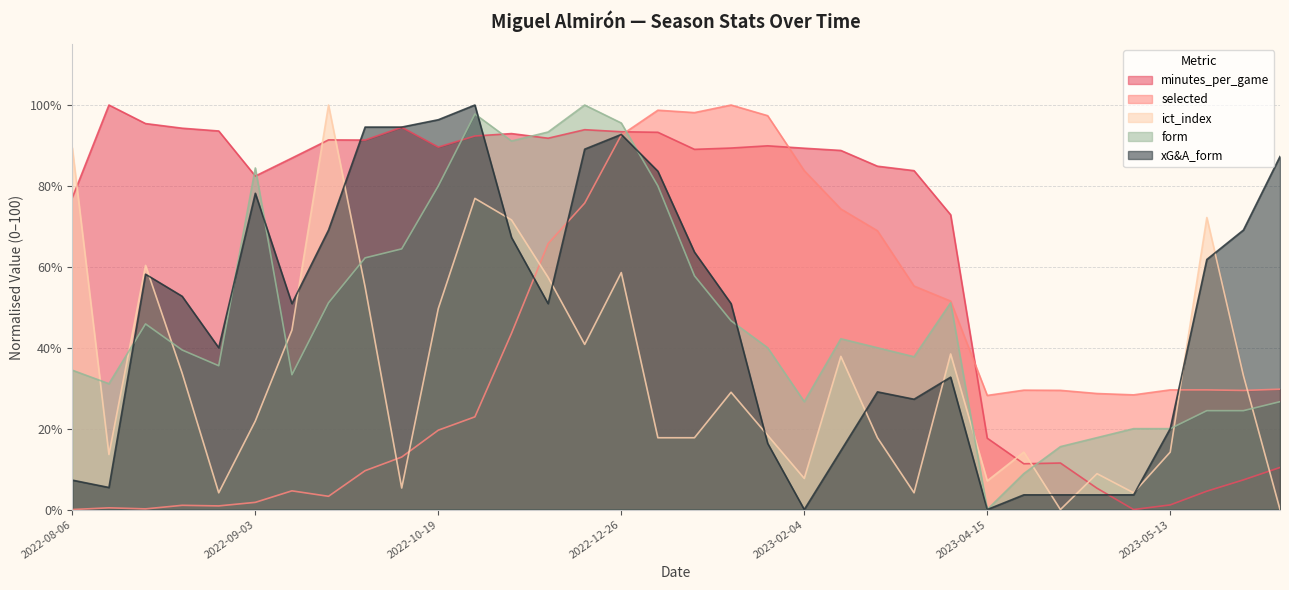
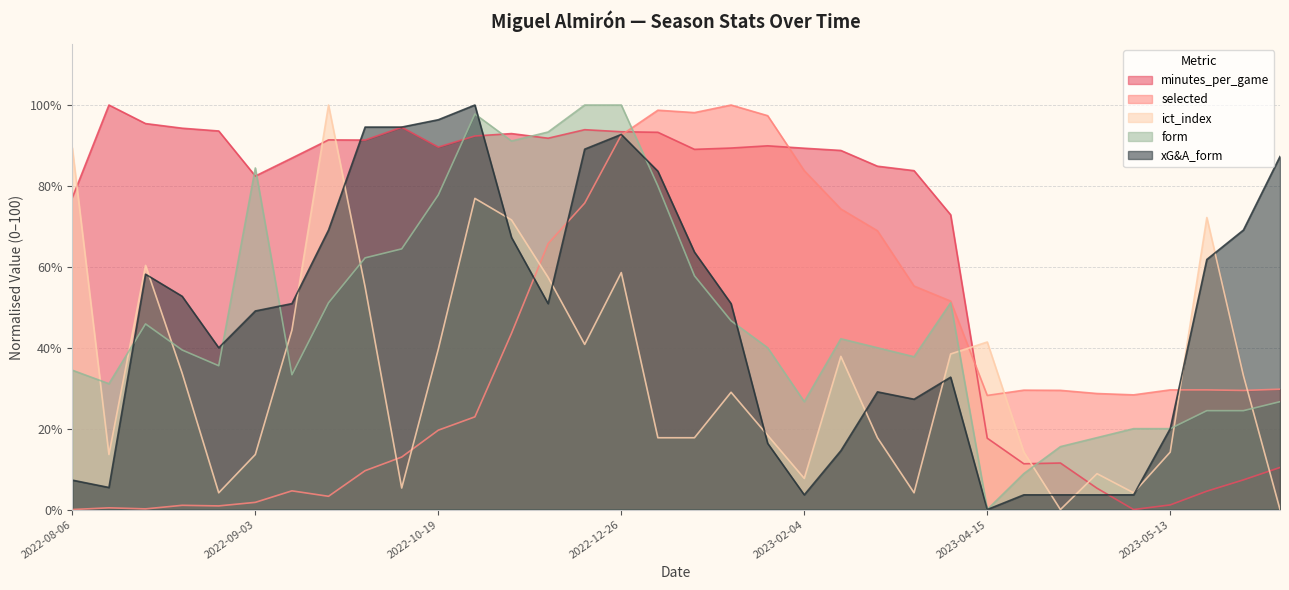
  {
    "ict_index": {
      "2022-08-06": "89%",
-     "2022-09-03": "22%",
-     "2022-10-19": "50%",
+     "2022-09-03": "14%",
+     "2022-10-19": "40%",
      "2022-12-26": "59%",
      "2023-02-04": "8%",
-     "2023-04-15": "7%",
+     "2023-04-15": "41%",
      "2023-05-13": "14%"
    },
    "form": {
      "2022-08-06": "34%",
      "2022-09-03": "84%",
-     "2022-10-19": "80%",
-     "2022-12-26": "96%",
+     "2022-10-19": "78%",
+     "2022-12-26": "100%",
      "2023-02-04": "27%"
    },
    "xG&A_form": {
      "2022-08-06": "7%",
-     "2022-09-03": "78%",
+     "2022-09-03": "49%",
      "2022-10-19": "96%",
-     "2023-02-04": "0%"
+     "2023-02-04": "4%"
    }
  }
